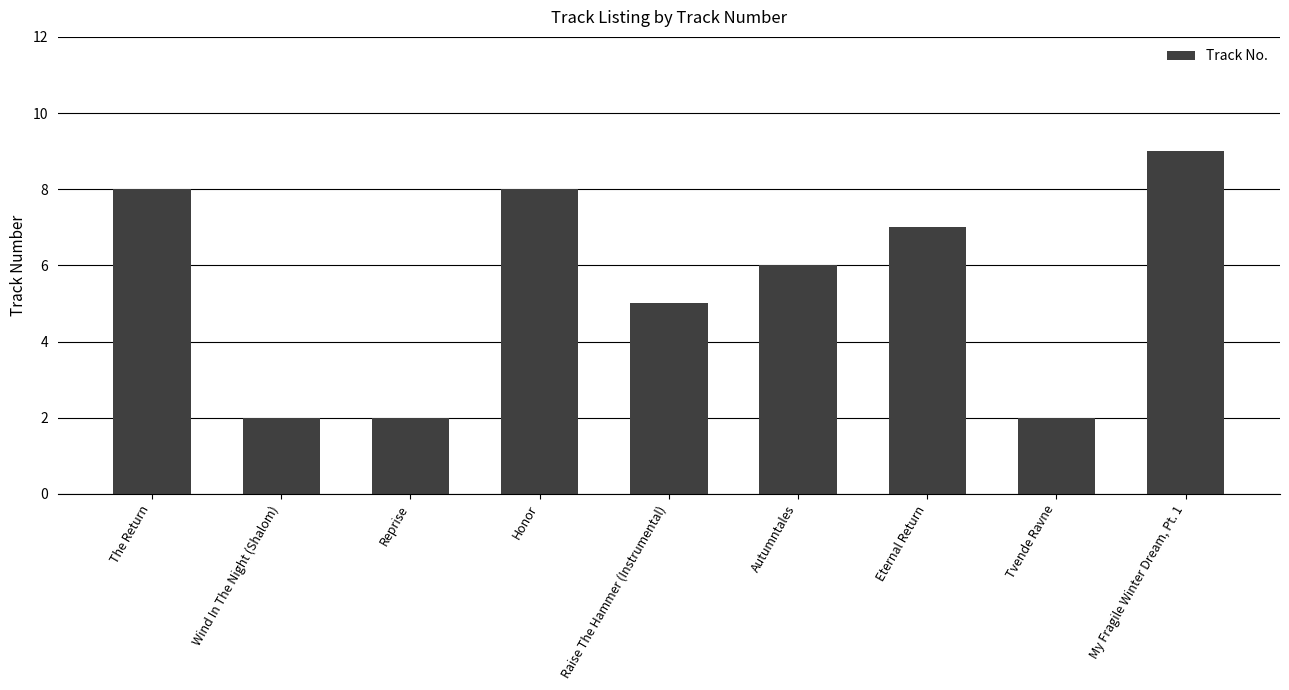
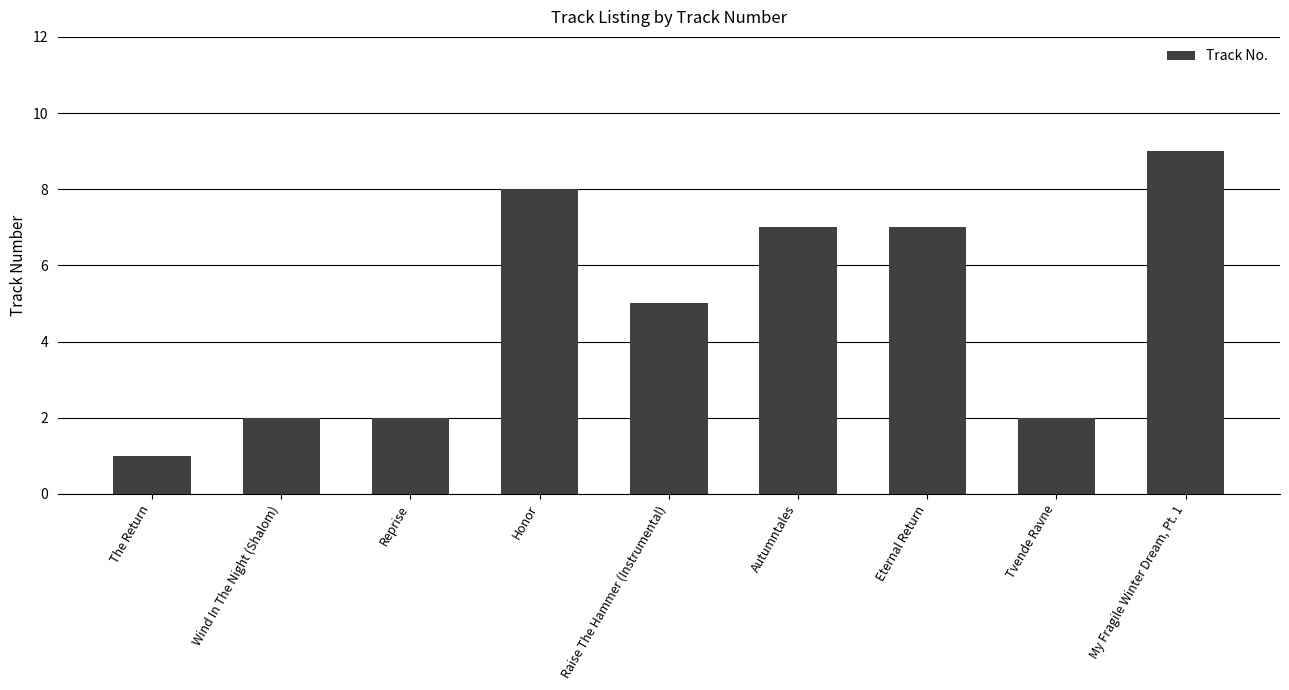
  {
-   "The Return": 8,
+   "The Return": 1,
    "Wind In The Night (Shalom)": 2,
    "Reprise": 2,
    "Honor": 8,
    "Raise The Hammer (Instrumental)": 5,
-   "Autumntales": 6,
+   "Autumntales": 7,
    "Eternal Return": 7,
    "Tvende Ravne": 2,
    "My Fragile Winter Dream, Pt. 1": 9
  }
